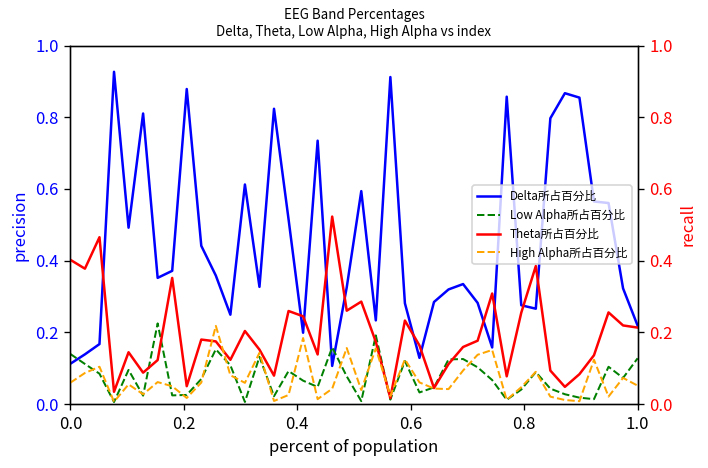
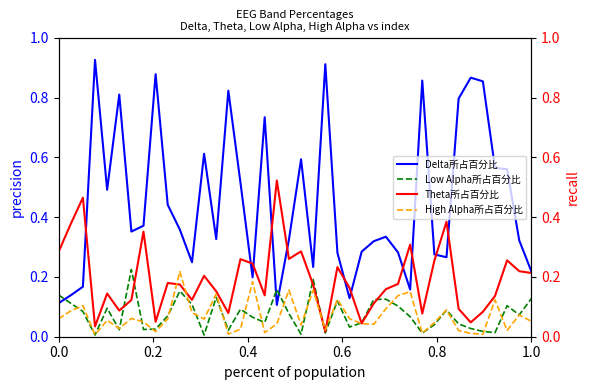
  {
    "Delta所占百分比": {
      "0.0": 0.11,
      "1.0": 0.22
    },
    "Low Alpha所占百分比": {
      "0.0": 0.14,
      "1.0": 0.13
    },
    "Theta所占百分比": {
-     "0.0": 0.40,
+     "0.0": 0.28,
      "1.0": 0.21
    },
    "High Alpha所占百分比": {
      "0.0": 0.06,
      "1.0": 0.05
    }
  }
